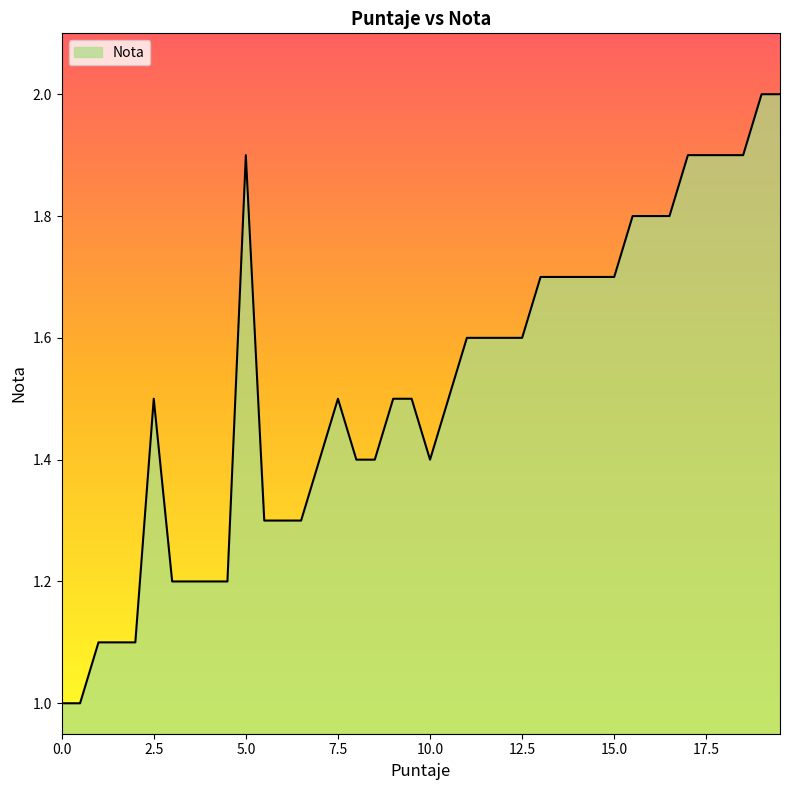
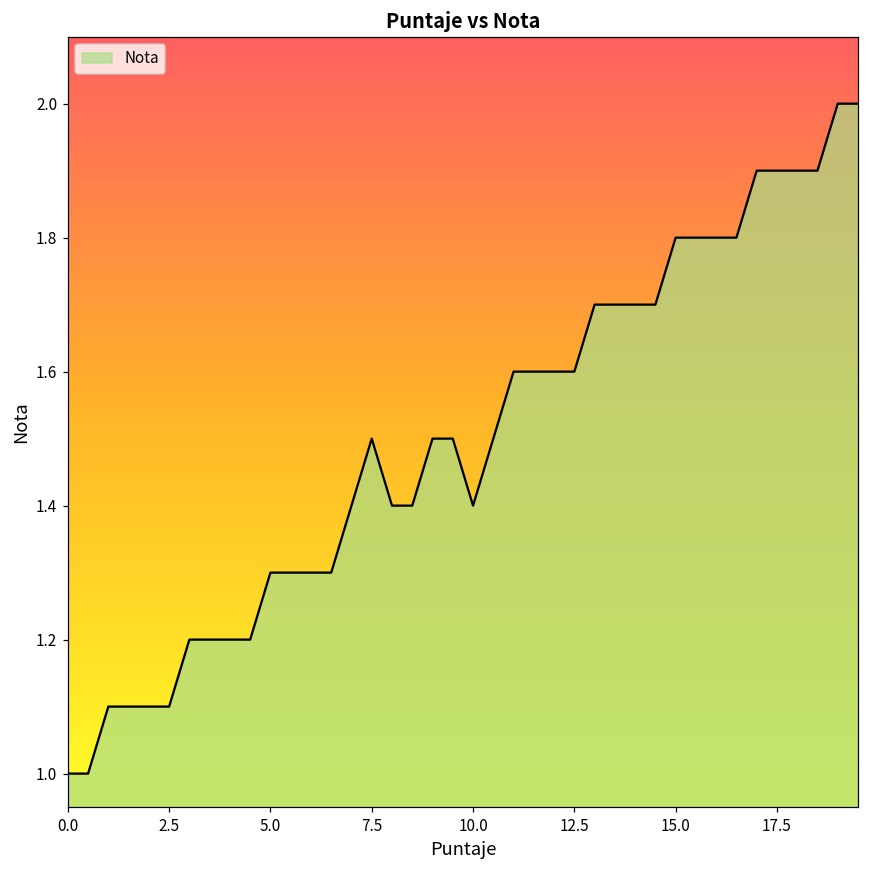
  {
    "0.0": 1.0,
-   "2.5": 1.5,
-   "5.0": 1.9,
+   "2.5": 1.1,
+   "5.0": 1.3,
    "7.5": 1.5,
    "10.0": 1.4,
    "12.5": 1.6,
-   "15.0": 1.7,
+   "15.0": 1.8,
    "17.5": 1.9
  }
